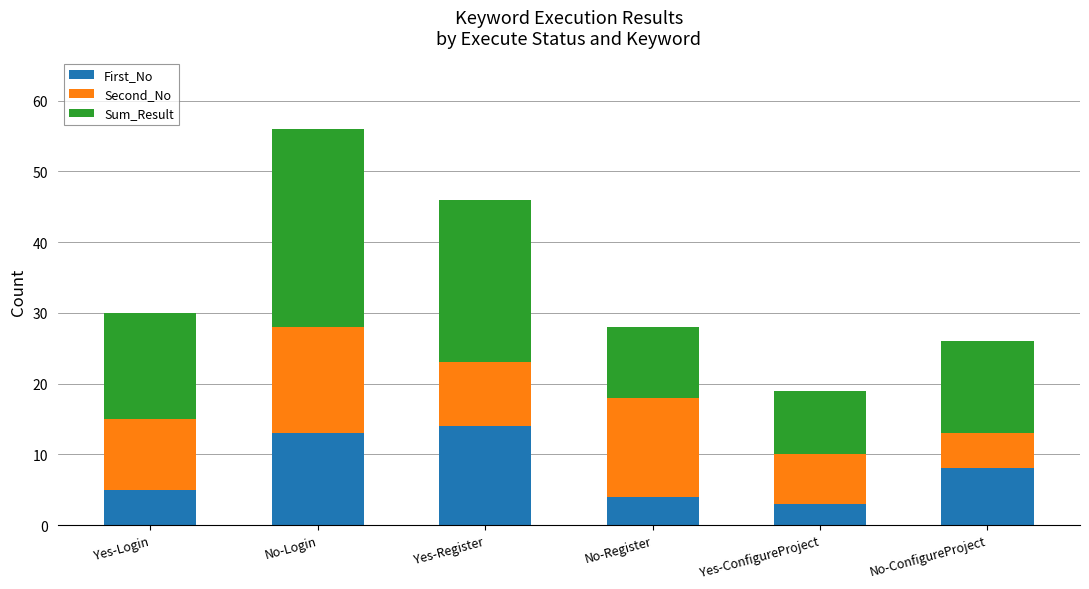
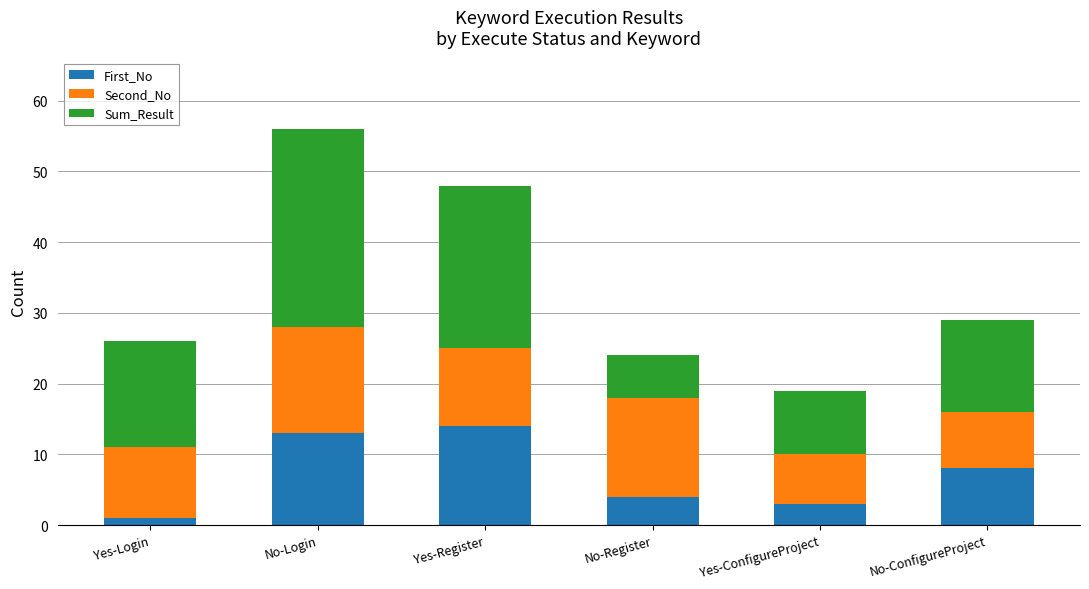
  {
    "First_No": {
-     "Yes-Login": 5,
+     "Yes-Login": 1,
      "No-Login": 13,
      "Yes-Register": 14,
      "No-Register": 4,
      "Yes-ConfigureProject": 3,
      "No-ConfigureProject": 8
    },
    "Second_No": {
      "Yes-Login": 10,
      "No-Login": 15,
-     "Yes-Register": 9,
+     "Yes-Register": 11,
      "No-Register": 14,
      "Yes-ConfigureProject": 7,
-     "No-ConfigureProject": 5
+     "No-ConfigureProject": 8
    },
    "Sum_Result": {
      "Yes-Login": 15,
      "No-Login": 28,
      "Yes-Register": 23,
-     "No-Register": 10,
+     "No-Register": 6,
      "Yes-ConfigureProject": 9,
      "No-ConfigureProject": 13
    }
  }
